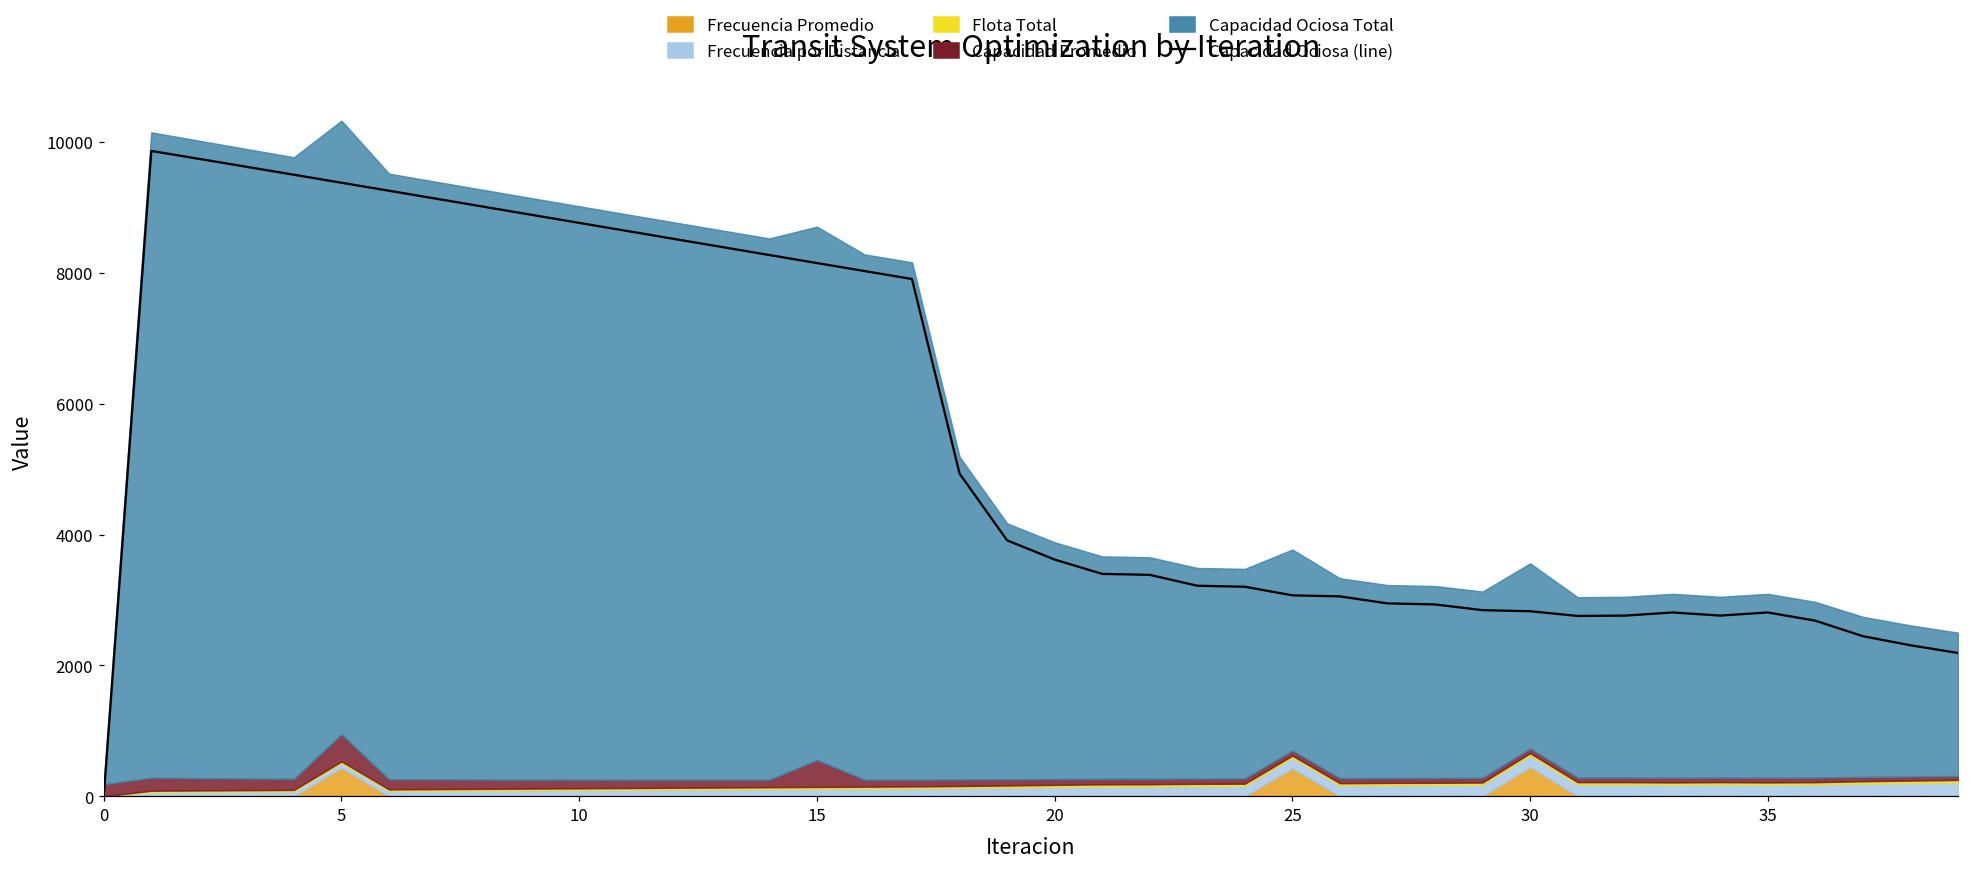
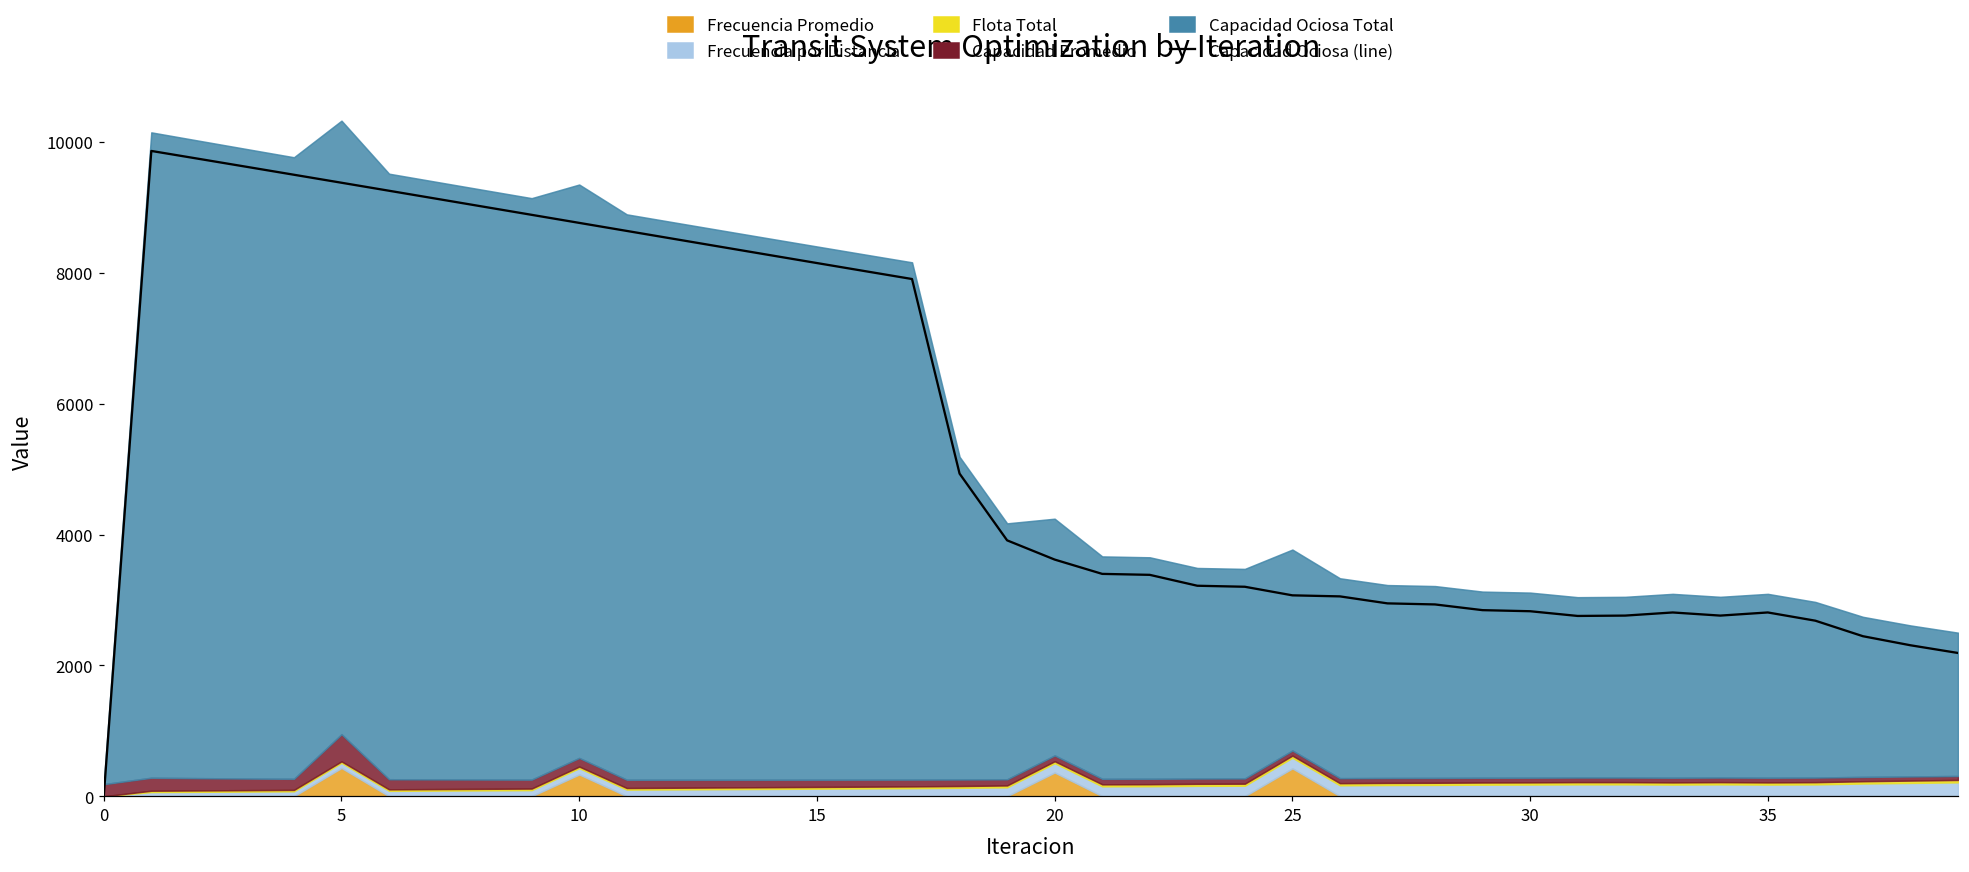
  {
    "Frecuencia Promedio": {
      "5": 400,
-     "10": 0,
-     "20": 0,
+     "10": 300,
+     "20": 400,
      "25": 400,
-     "30": 400
+     "30": 0
    },
    "Capacidad Promedio": {
      "5": 400,
      "10": 100,
-     "15": 400,
+     "15": 100,
      "20": 100,
      "25": 100,
      "30": 100,
      "35": 100
    },
    "Capacidad Ociosa Total": {
      "5": 9400,
      "10": 8800,
      "15": 8200,
      "20": 3600,
      "25": 3100,
      "30": 2800,
      "35": 2800
    }
  }
